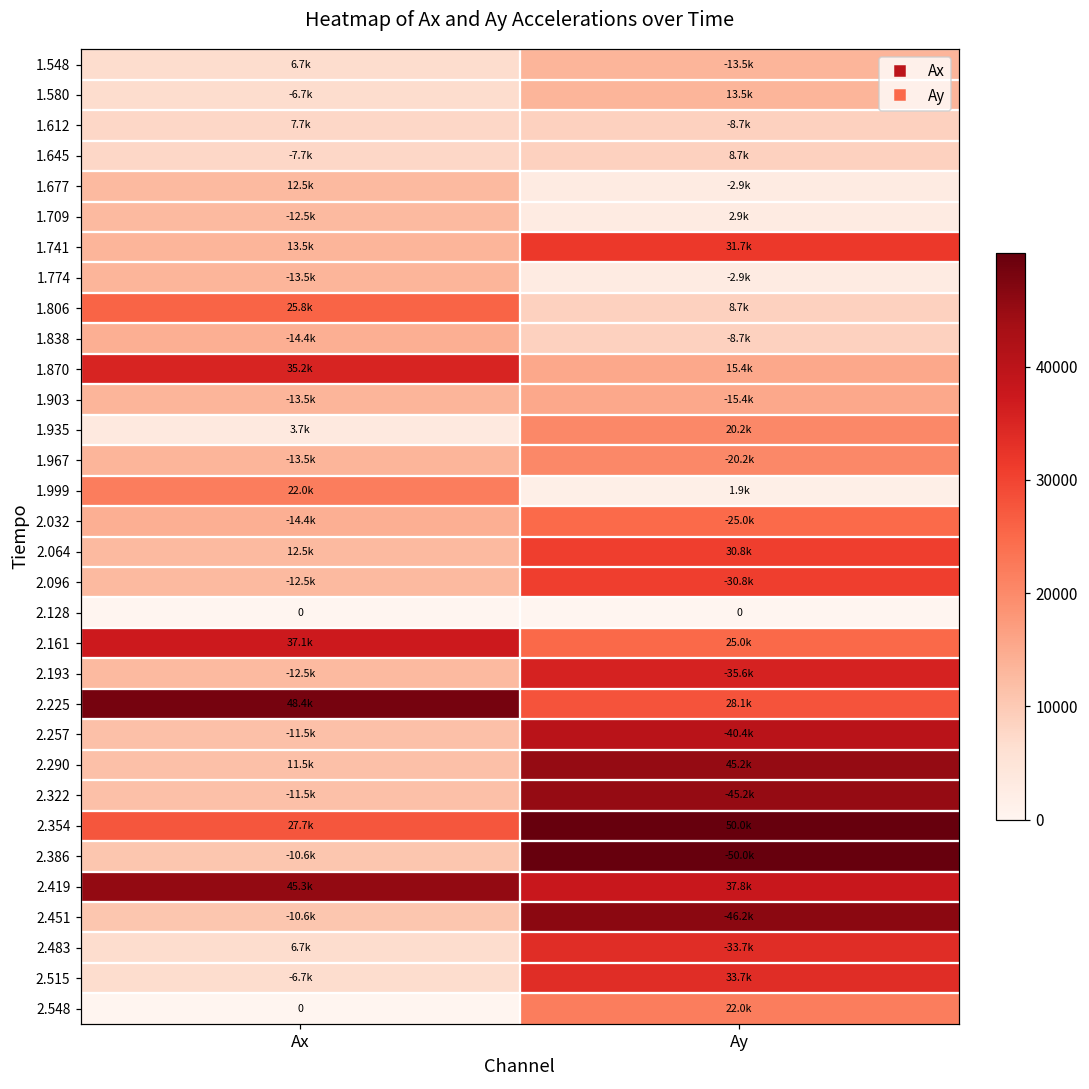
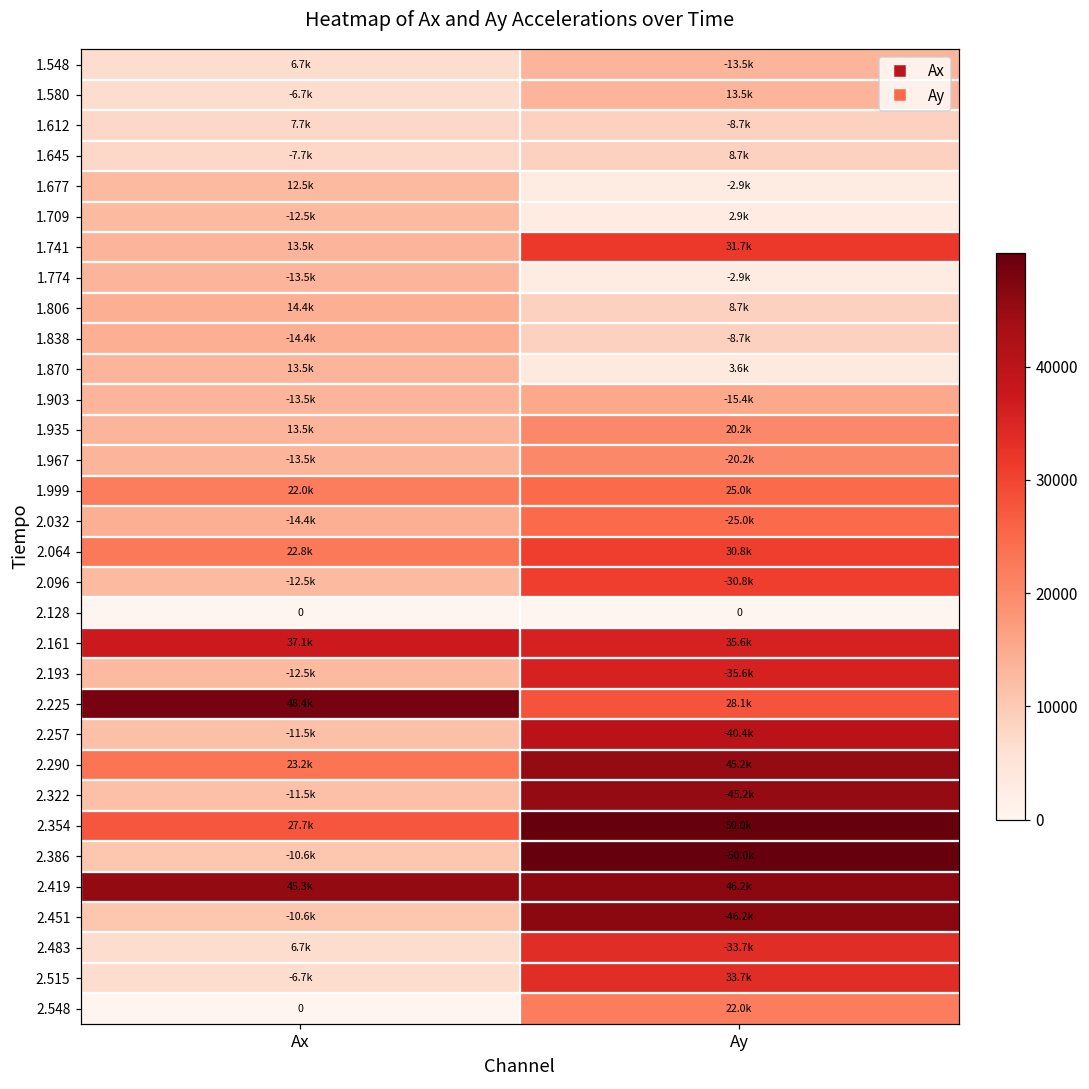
  {
    "1.548": {
      "Ax": "6.7k",
      "Ay": "-13.5k"
    },
    "1.580": {
      "Ax": "-6.7k",
      "Ay": "13.5k"
    },
    "1.612": {
      "Ax": "7.7k",
      "Ay": "-8.7k"
    },
    "1.645": {
      "Ax": "-7.7k",
      "Ay": "8.7k"
    },
    "1.677": {
      "Ax": "12.5k",
      "Ay": "-2.9k"
    },
    "1.709": {
      "Ax": "-12.5k",
      "Ay": "2.9k"
    },
    "1.741": {
      "Ax": "13.5k",
      "Ay": "31.7k"
    },
    "1.774": {
      "Ax": "-13.5k",
      "Ay": "-2.9k"
    },
    "1.806": {
-     "Ax": "25.8k",
+     "Ax": "14.4k",
      "Ay": "8.7k"
    },
    "1.838": {
      "Ax": "-14.4k",
      "Ay": "-8.7k"
    },
    "1.870": {
-     "Ax": "35.2k",
-     "Ay": "15.4k"
+     "Ax": "13.5k",
+     "Ay": "3.6k"
    },
    "1.903": {
      "Ax": "-13.5k",
      "Ay": "-15.4k"
    },
    "1.935": {
-     "Ax": "3.7k",
+     "Ax": "13.5k",
      "Ay": "20.2k"
    },
    "1.967": {
      "Ax": "-13.5k",
      "Ay": "-20.2k"
    },
    "1.999": {
      "Ax": "22.0k",
-     "Ay": "1.9k"
+     "Ay": "25.0k"
    },
    "2.032": {
      "Ax": "-14.4k",
      "Ay": "-25.0k"
    },
    "2.064": {
-     "Ax": "12.5k",
+     "Ax": "22.8k",
      "Ay": "30.8k"
    },
    "2.096": {
      "Ax": "-12.5k",
      "Ay": "-30.8k"
    },
    "2.128": {
      "Ax": "0",
      "Ay": "0"
    },
    "2.161": {
      "Ax": "37.1k",
-     "Ay": "25.0k"
+     "Ay": "35.6k"
    },
    "2.193": {
      "Ax": "-12.5k",
      "Ay": "-35.6k"
    },
    "2.225": {
      "Ax": "48.4k",
      "Ay": "28.1k"
    },
    "2.257": {
      "Ax": "-11.5k",
      "Ay": "-40.4k"
    },
    "2.290": {
-     "Ax": "11.5k",
+     "Ax": "23.2k",
      "Ay": "45.2k"
    },
    "2.322": {
      "Ax": "-11.5k",
      "Ay": "-45.2k"
    },
    "2.354": {
      "Ax": "27.7k",
      "Ay": "50.0k"
    },
    "2.386": {
      "Ax": "-10.6k",
      "Ay": "-50.0k"
    },
    "2.419": {
      "Ax": "45.3k",
-     "Ay": "37.8k"
+     "Ay": "46.2k"
    },
    "2.451": {
      "Ax": "-10.6k",
      "Ay": "-46.2k"
    },
    "2.483": {
      "Ax": "6.7k",
      "Ay": "-33.7k"
    },
    "2.515": {
      "Ax": "-6.7k",
      "Ay": "33.7k"
    },
    "2.548": {
      "Ax": "0",
      "Ay": "22.0k"
    }
  }
